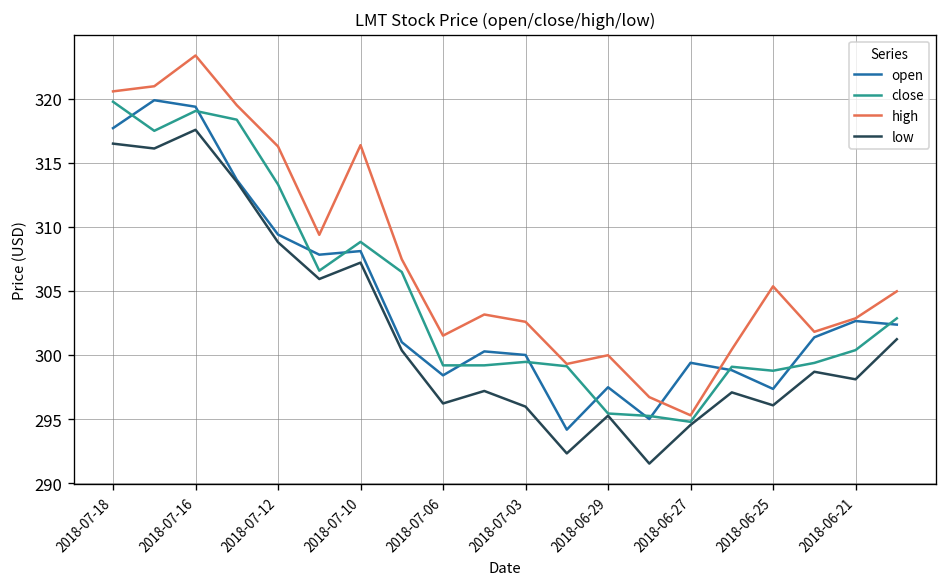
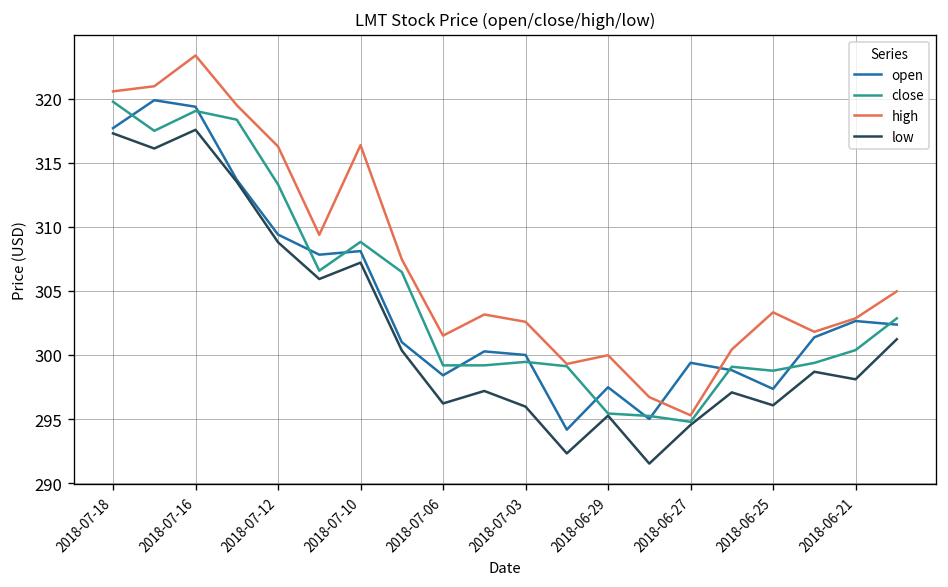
  {
    "high": {
      "2018-07-18": 320.6,
      "2018-07-16": 323.4,
      "2018-07-12": 316.3,
      "2018-07-10": 316.4,
      "2018-07-06": 301.5,
      "2018-07-03": 302.6,
      "2018-06-29": 300.0,
      "2018-06-27": 295.3,
-     "2018-06-25": 305.4
+     "2018-06-25": 303.3
    },
    "low": {
-     "2018-07-18": 316.5,
+     "2018-07-18": 317.3,
      "2018-07-16": 317.6,
      "2018-07-12": 308.8,
      "2018-07-10": 307.2,
      "2018-07-06": 296.2,
      "2018-07-03": 296.0,
      "2018-06-25": 296.1,
      "2018-06-21": 298.1
    }
  }
